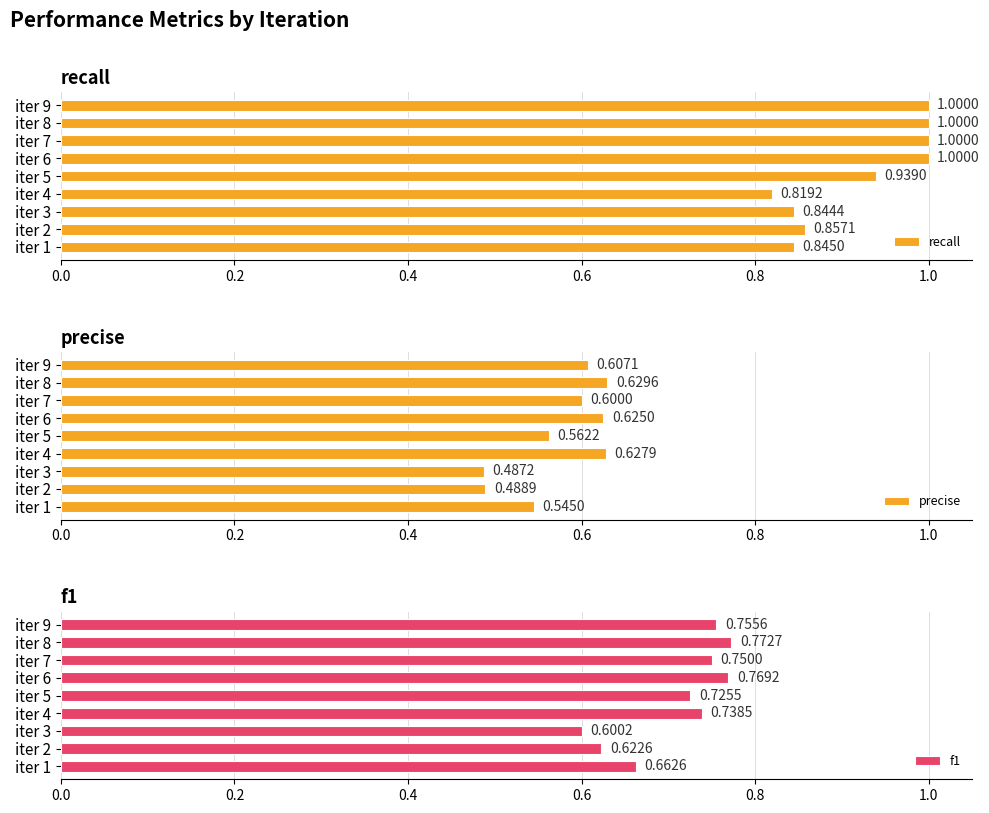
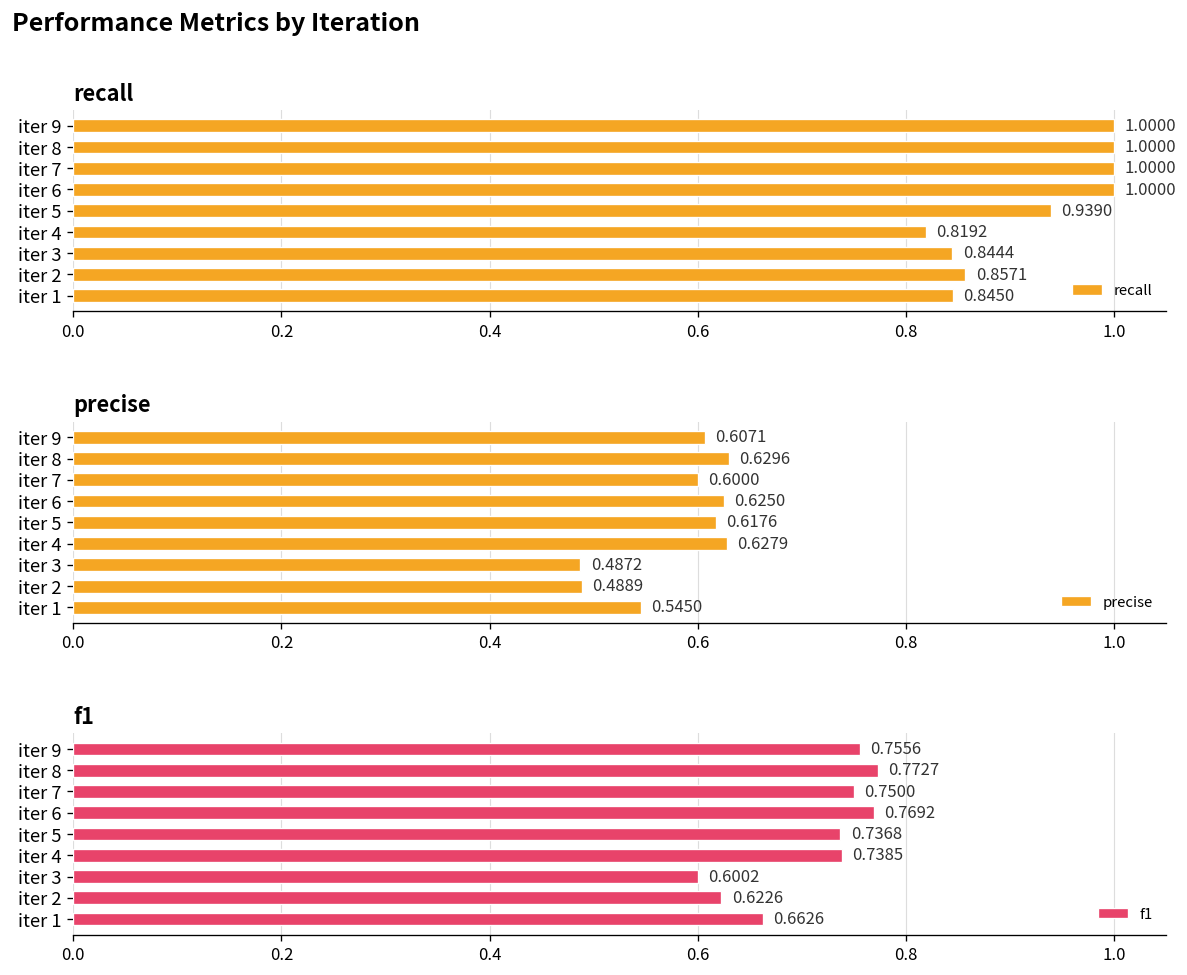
  {
    "recall": {
      "iter 9": 1.0000,
      "iter 8": 1.0000,
      "iter 7": 1.0000,
      "iter 6": 1.0000,
      "iter 5": 0.9390,
      "iter 4": 0.8192,
      "iter 3": 0.8444,
      "iter 2": 0.8571,
      "iter 1": 0.8450
    },
    "precise": {
      "iter 9": 0.6071,
      "iter 8": 0.6296,
      "iter 7": 0.6000,
      "iter 6": 0.6250,
-     "iter 5": 0.5622,
+     "iter 5": 0.6176,
      "iter 4": 0.6279,
      "iter 3": 0.4872,
      "iter 2": 0.4889,
      "iter 1": 0.5450
    },
    "f1": {
      "iter 9": 0.7556,
      "iter 8": 0.7727,
      "iter 7": 0.7500,
      "iter 6": 0.7692,
-     "iter 5": 0.7255,
+     "iter 5": 0.7368,
      "iter 4": 0.7385,
      "iter 3": 0.6002,
      "iter 2": 0.6226,
      "iter 1": 0.6626
    }
  }
